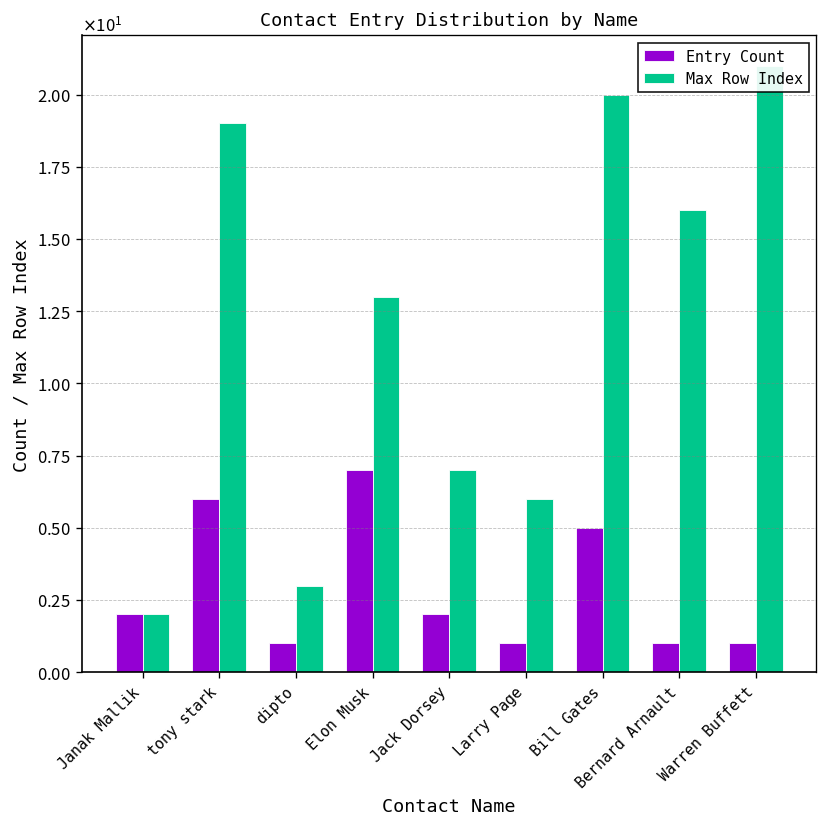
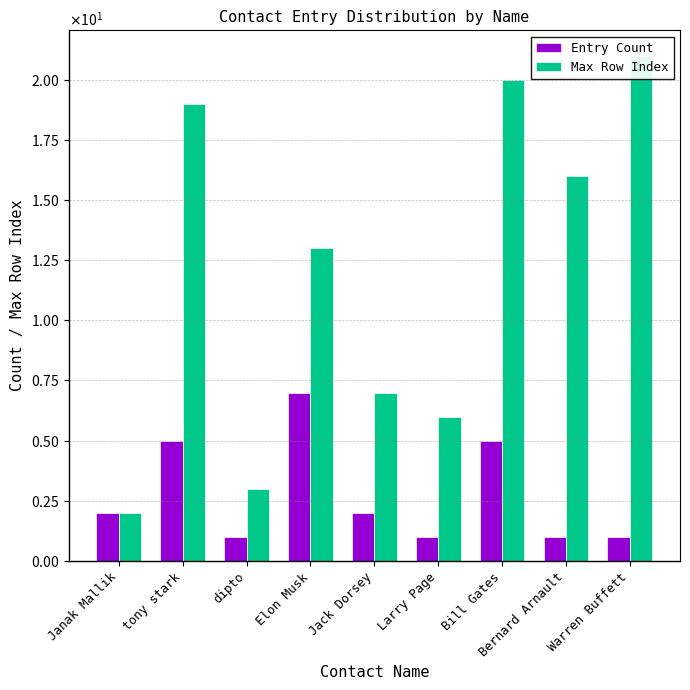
  {
    "Entry Count": {
      "Janak Mallik": 2,
-     "tony stark": 6,
+     "tony stark": 5,
      "dipto": 1,
      "Elon Musk": 7,
      "Jack Dorsey": 2,
      "Larry Page": 1,
      "Bill Gates": 5,
      "Bernard Arnault": 1,
      "Warren Buffett": 1
    },
    "Max Row Index": {
      "Janak Mallik": 2,
      "tony stark": 19,
      "dipto": 3,
      "Elon Musk": 13,
      "Jack Dorsey": 7,
      "Larry Page": 6,
      "Bill Gates": 20,
      "Bernard Arnault": 16
    }
  }
